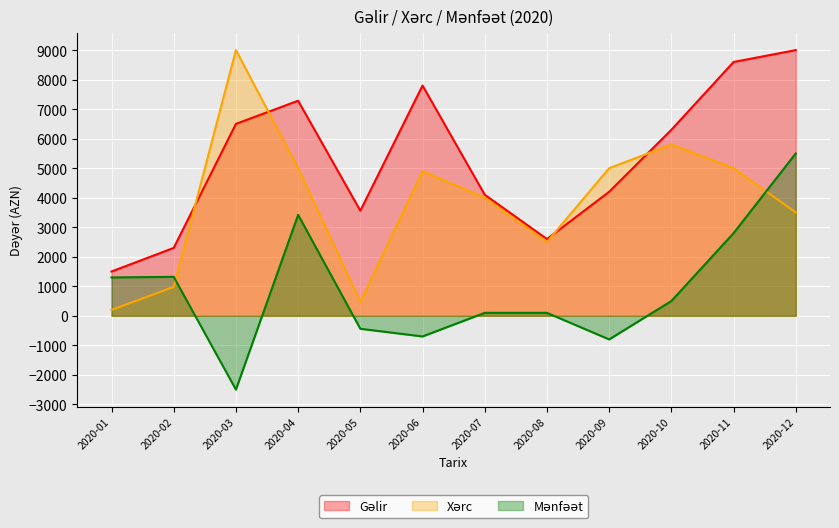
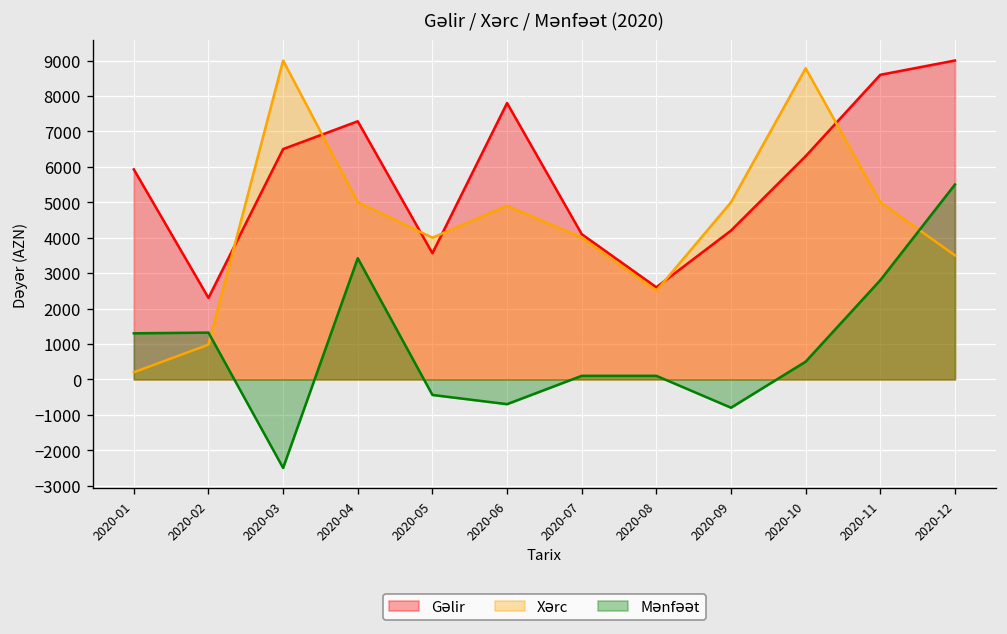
  {
    "Gəlir": {
-     "2020-01": 1500,
+     "2020-01": 5900,
      "2020-02": 2300,
      "2020-03": 6500,
      "2020-04": 7300,
      "2020-05": 3600,
      "2020-06": 7800,
      "2020-07": 4100,
      "2020-08": 2600,
      "2020-09": 4200,
      "2020-10": 6300,
      "2020-11": 8600,
      "2020-12": 9000
    },
    "Xərc": {
      "2020-01": 200,
      "2020-02": 1000,
      "2020-03": 9000,
      "2020-04": 5000,
-     "2020-05": 500,
+     "2020-05": 4000,
      "2020-06": 4900,
      "2020-07": 4000,
      "2020-08": 2500,
      "2020-09": 5000,
-     "2020-10": 5800,
+     "2020-10": 8800,
      "2020-11": 5000,
      "2020-12": 3500
    }
  }
